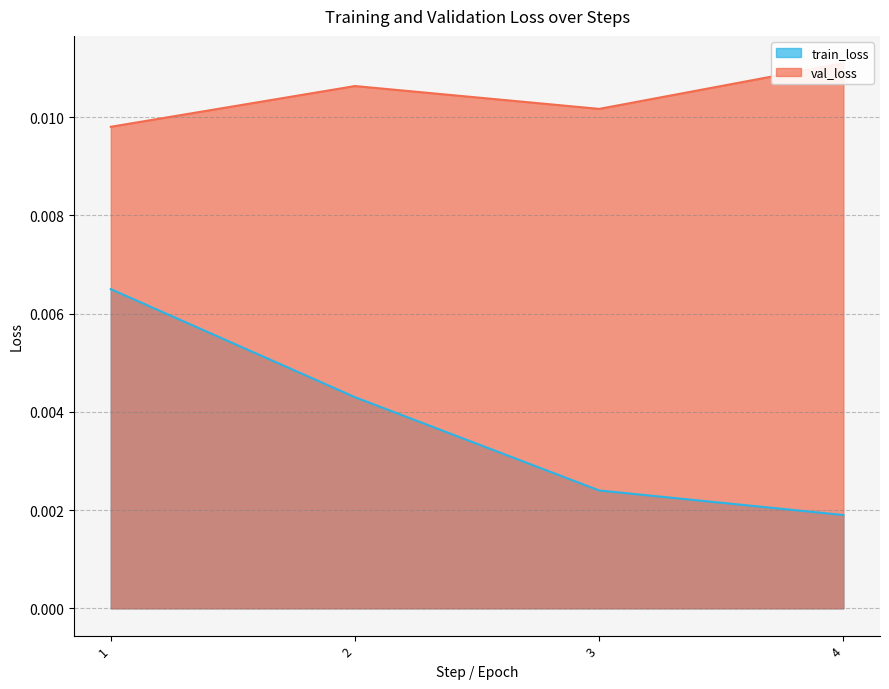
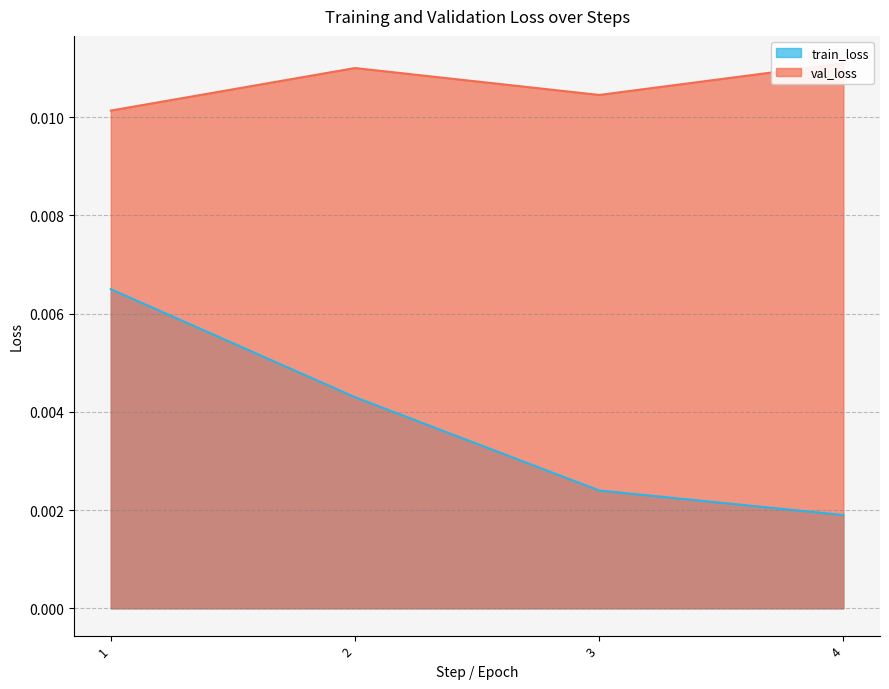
  {
    "train_loss": {
      "1": 0.0065,
      "2": 0.0043,
      "3": 0.0024,
      "4": 0.0019
    },
    "val_loss": {
-     "1": 0.0098,
-     "2": 0.0106,
-     "3": 0.0102
+     "1": 0.0101,
+     "2": 0.0110,
+     "3": 0.0105
    }
  }
